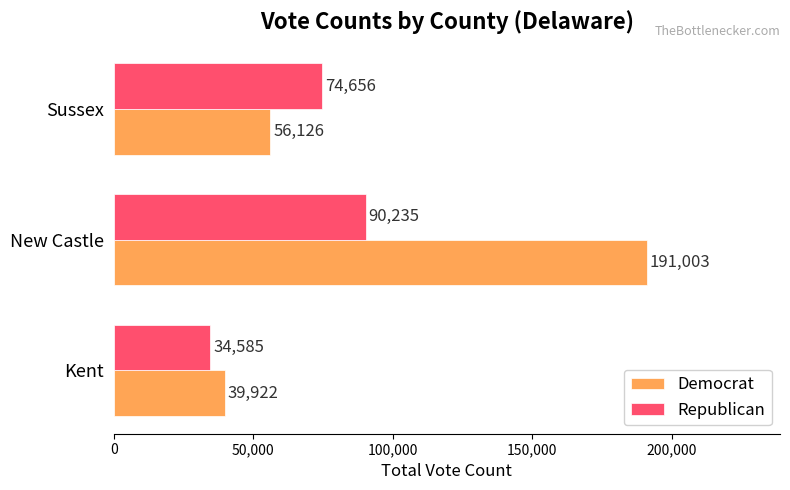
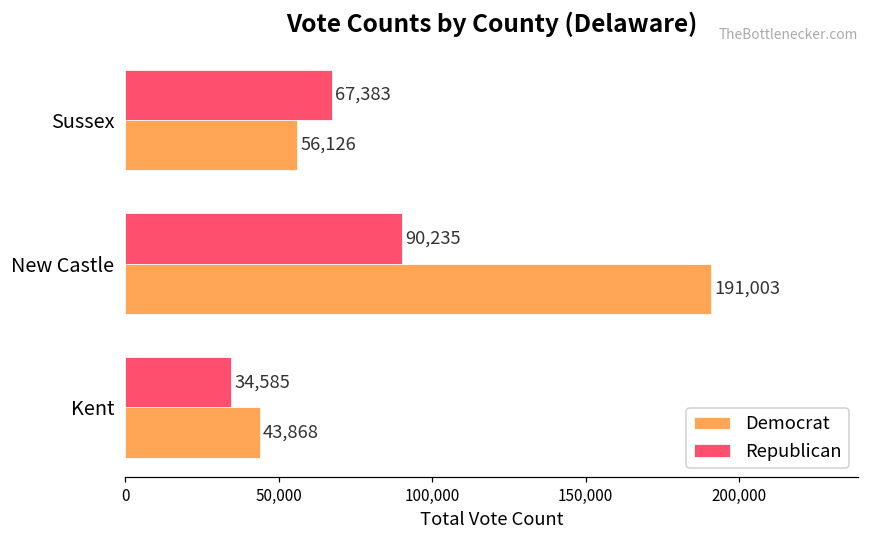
  {
    "Democrat": {
      "Sussex": "56,126",
      "New Castle": "191,003",
-     "Kent": "39,922"
+     "Kent": "43,868"
    },
    "Republican": {
-     "Sussex": "74,656",
+     "Sussex": "67,383",
      "New Castle": "90,235",
      "Kent": "34,585"
    }
  }
